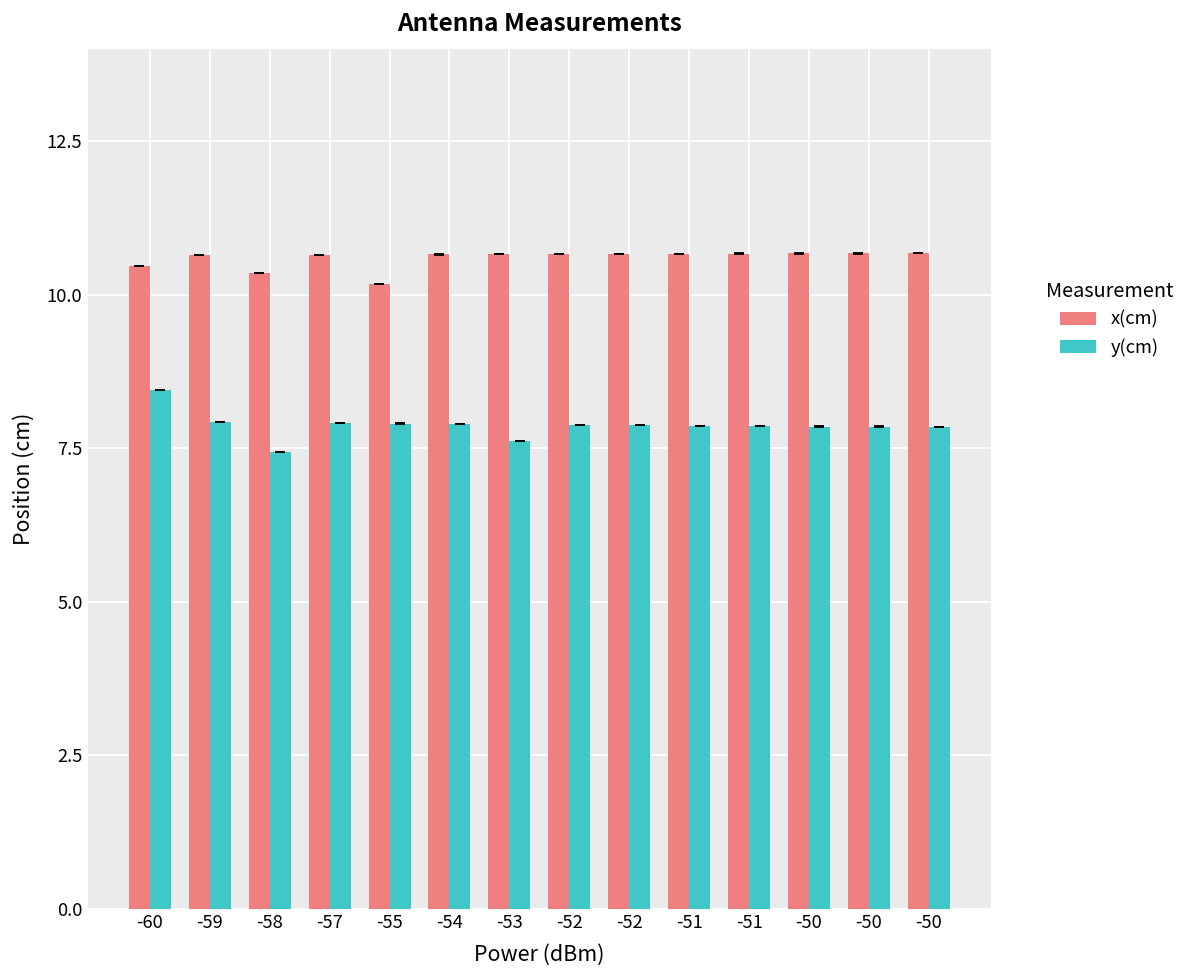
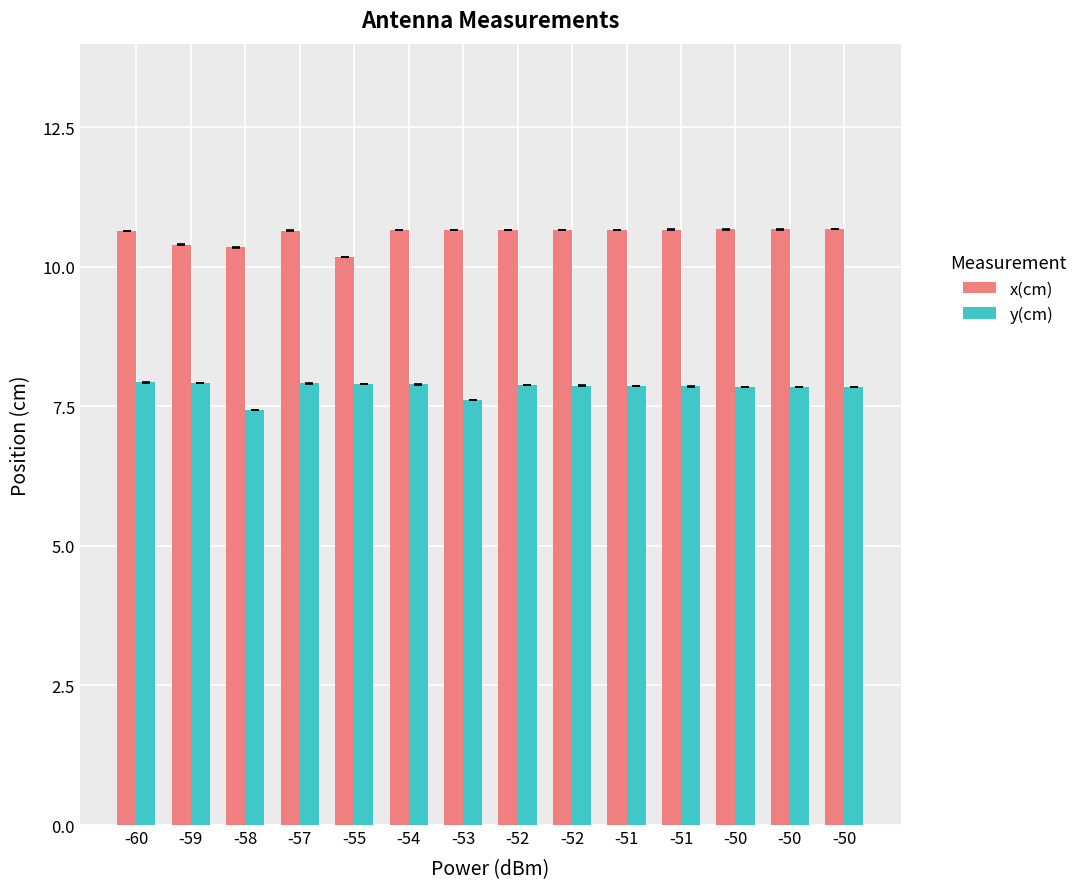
  {
    "x(cm)": {
-     "-60": 10.5,
-     "-59": 10.6,
+     "-60": 10.6,
+     "-59": 10.4,
      "-58": 10.3,
      "-57": 10.7,
      "-55": 10.2,
      "-54": 10.7,
      "-53": 10.7
    },
    "y(cm)": {
-     "-60": 8.4,
+     "-60": 7.9,
      "-59": 7.9,
      "-58": 7.4,
      "-57": 7.9,
      "-55": 7.9,
      "-54": 7.9,
      "-53": 7.6
    }
  }
